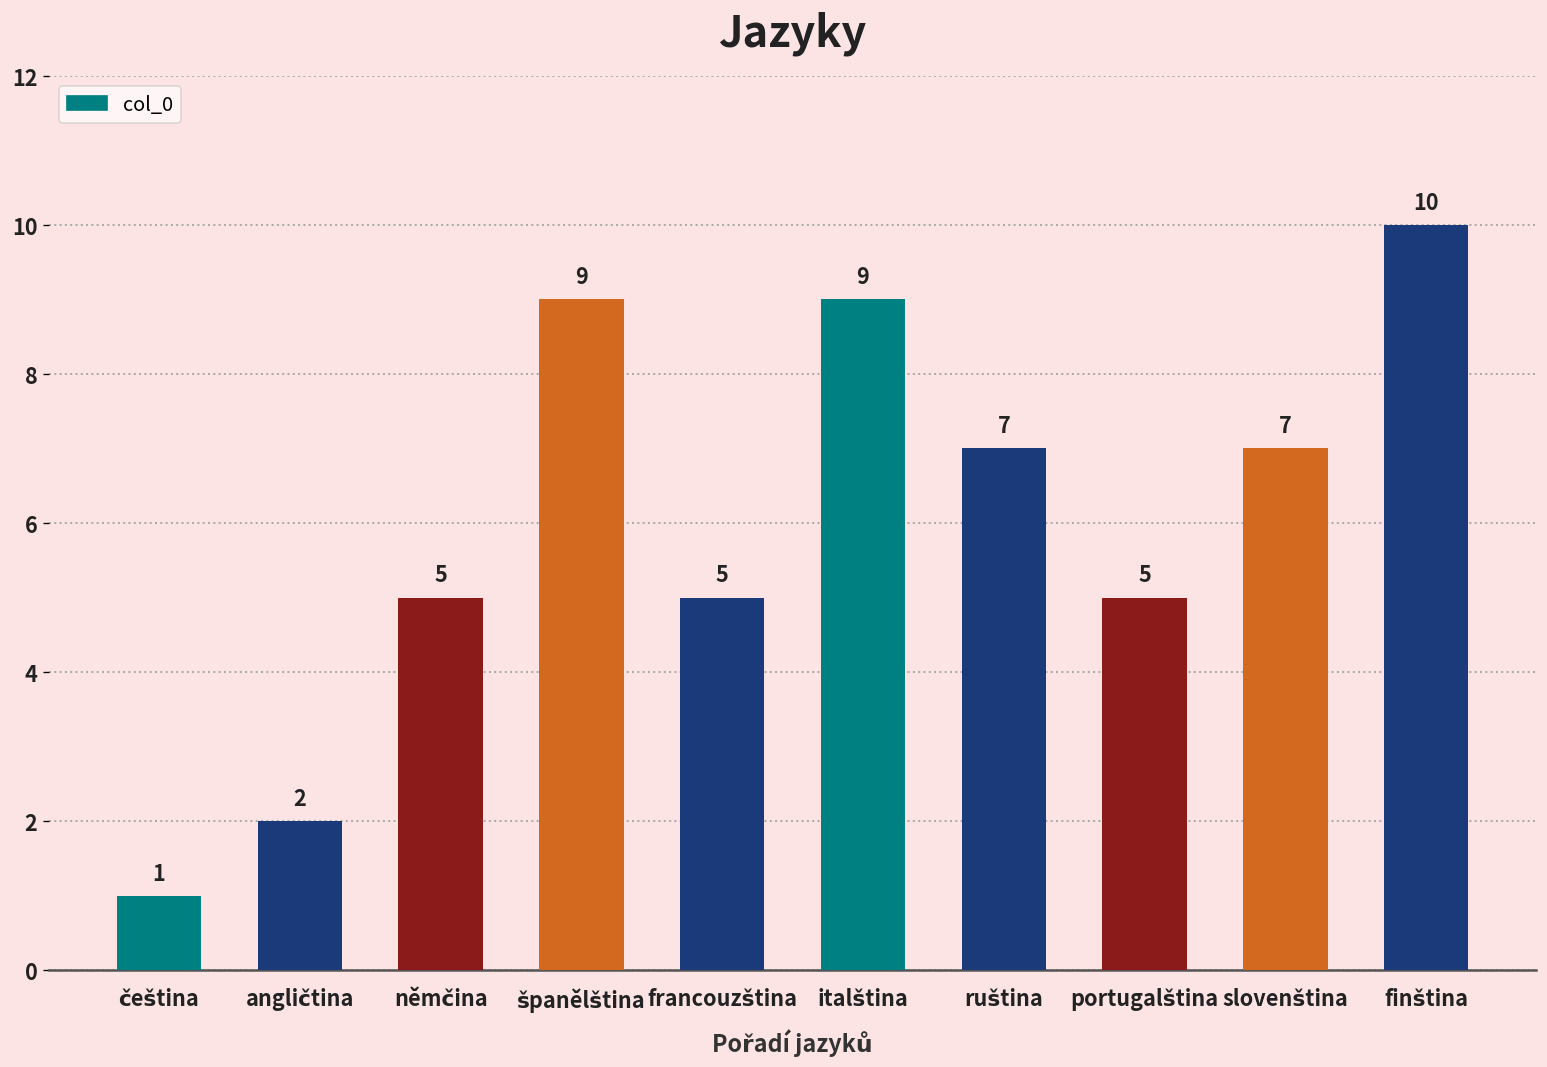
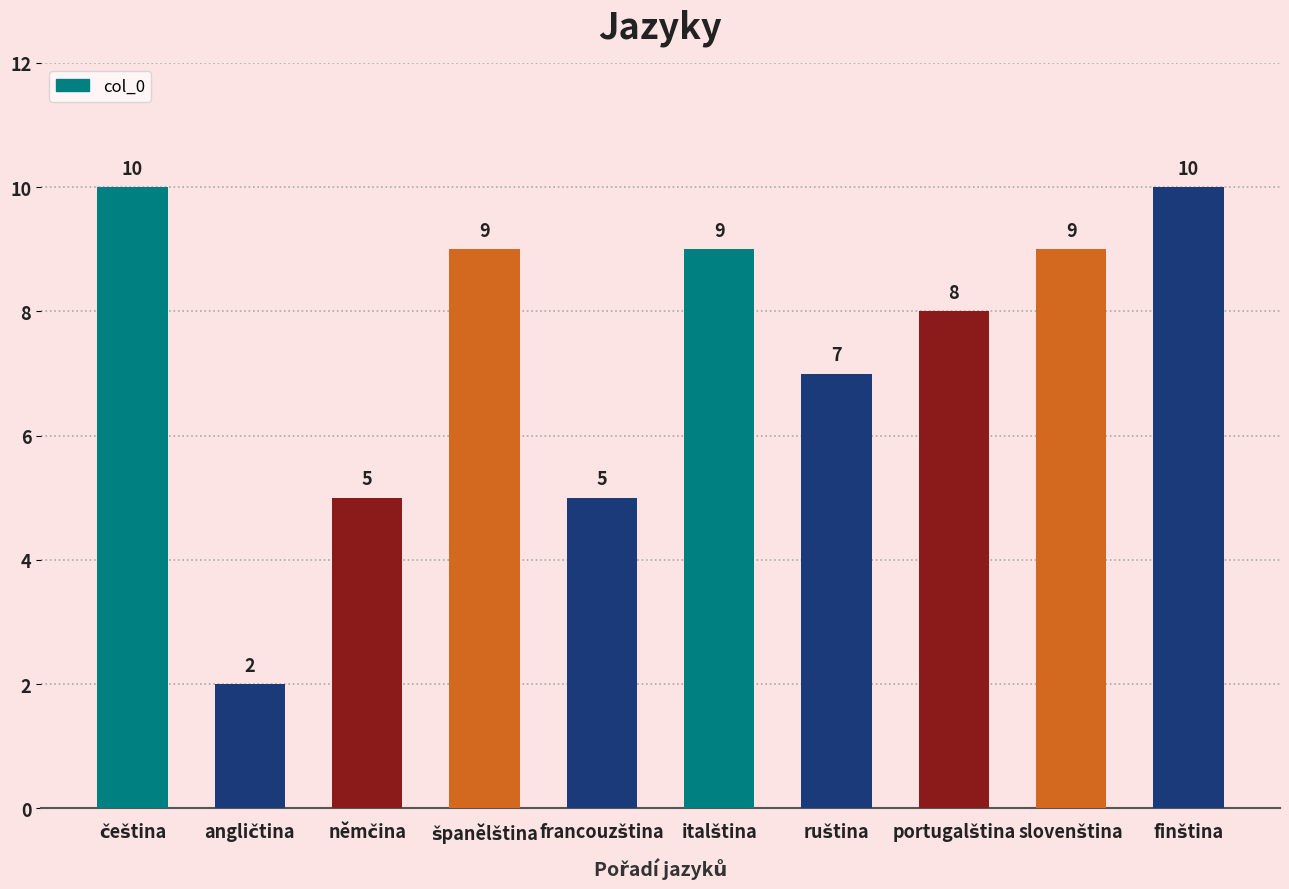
  {
-   "čeština": 1,
+   "čeština": 10,
    "angličtina": 2,
    "němčina": 5,
    "španělština": 9,
    "francouzština": 5,
    "italština": 9,
    "ruština": 7,
-   "portugalština": 5,
-   "slovenština": 7,
+   "portugalština": 8,
+   "slovenština": 9,
    "finština": 10
  }
